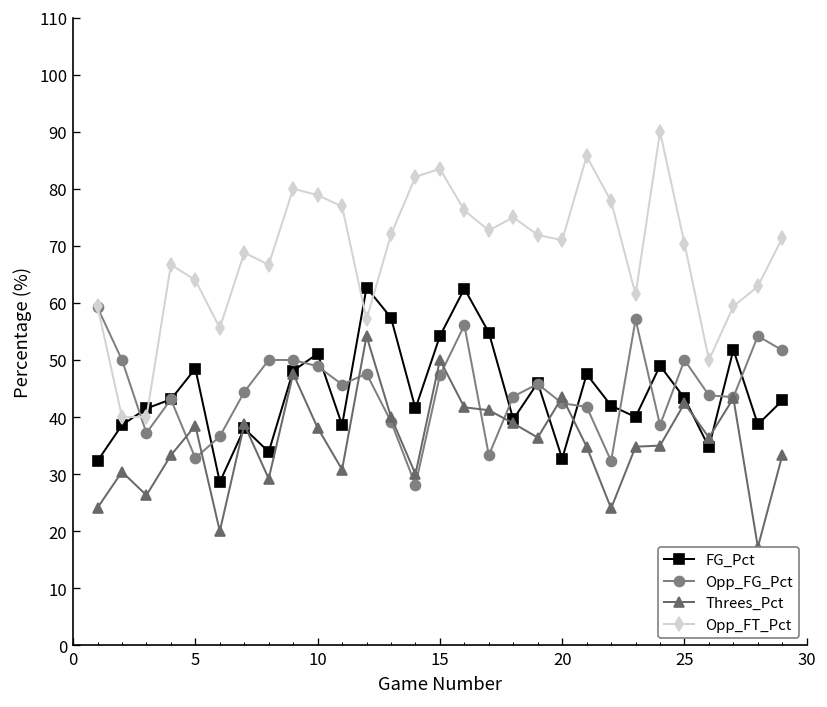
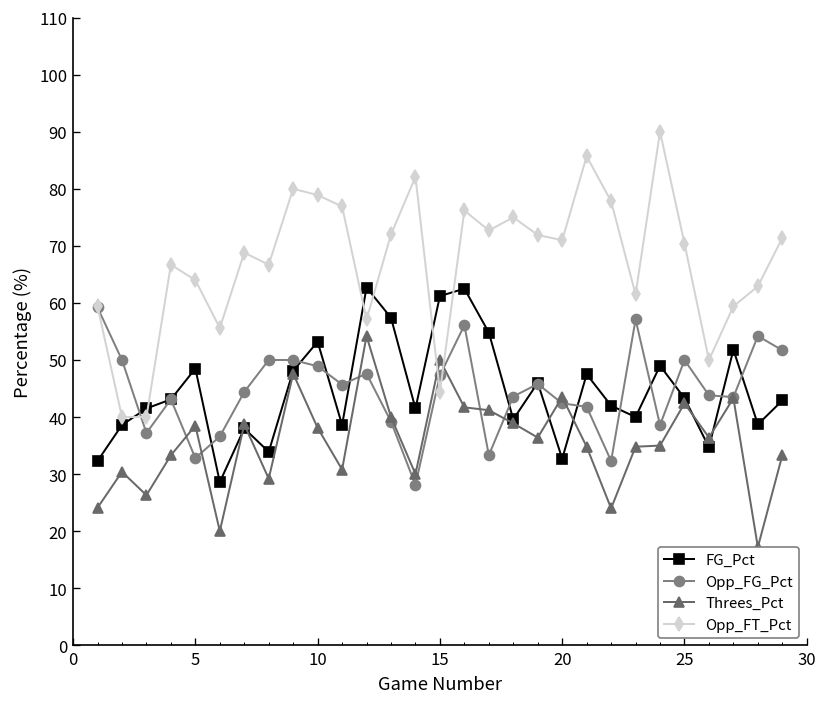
  {
    "FG_Pct": {
      "5": 49,
-     "10": 51,
-     "15": 54,
+     "10": 53,
+     "15": 61,
      "20": 33,
      "25": 43
    },
    "Opp_FT_Pct": {
      "5": 64,
      "10": 79,
-     "15": 84,
+     "15": 44,
      "20": 71,
      "25": 70
    }
  }
